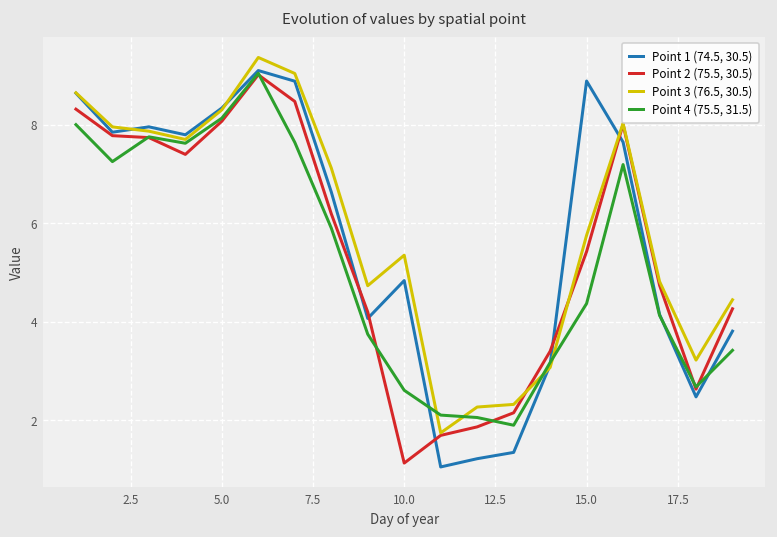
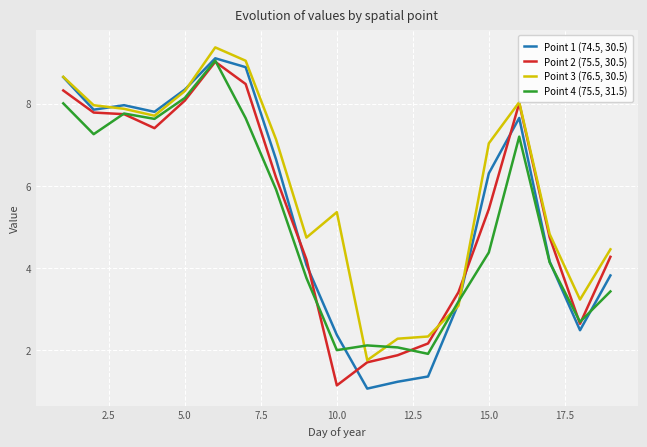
  {
    "Point 1 (74.5, 30.5)": {
-     "10.0": 4.8,
-     "15.0": 8.9
+     "10.0": 2.4,
+     "15.0": 6.3
    },
    "Point 2 (75.5, 30.5)": {
      "5.0": 8.1,
      "10.0": 1.1,
      "15.0": 5.4
    },
    "Point 3 (76.5, 30.5)": {
      "10.0": 5.4,
-     "15.0": 5.8
+     "15.0": 7.0
    },
    "Point 4 (75.5, 31.5)": {
      "5.0": 8.1,
-     "10.0": 2.6,
+     "10.0": 2.0,
      "15.0": 4.4
    }
  }
